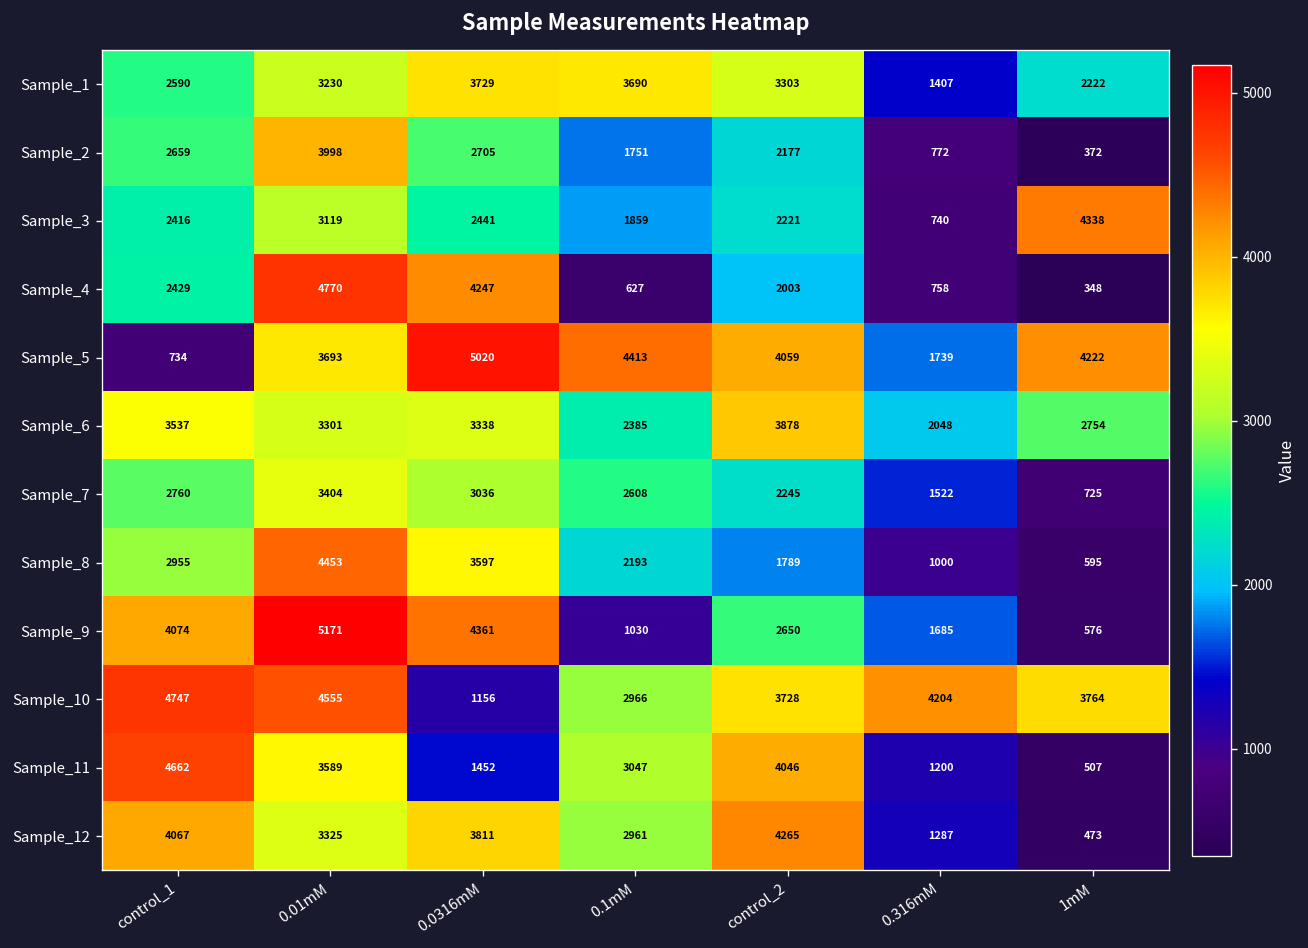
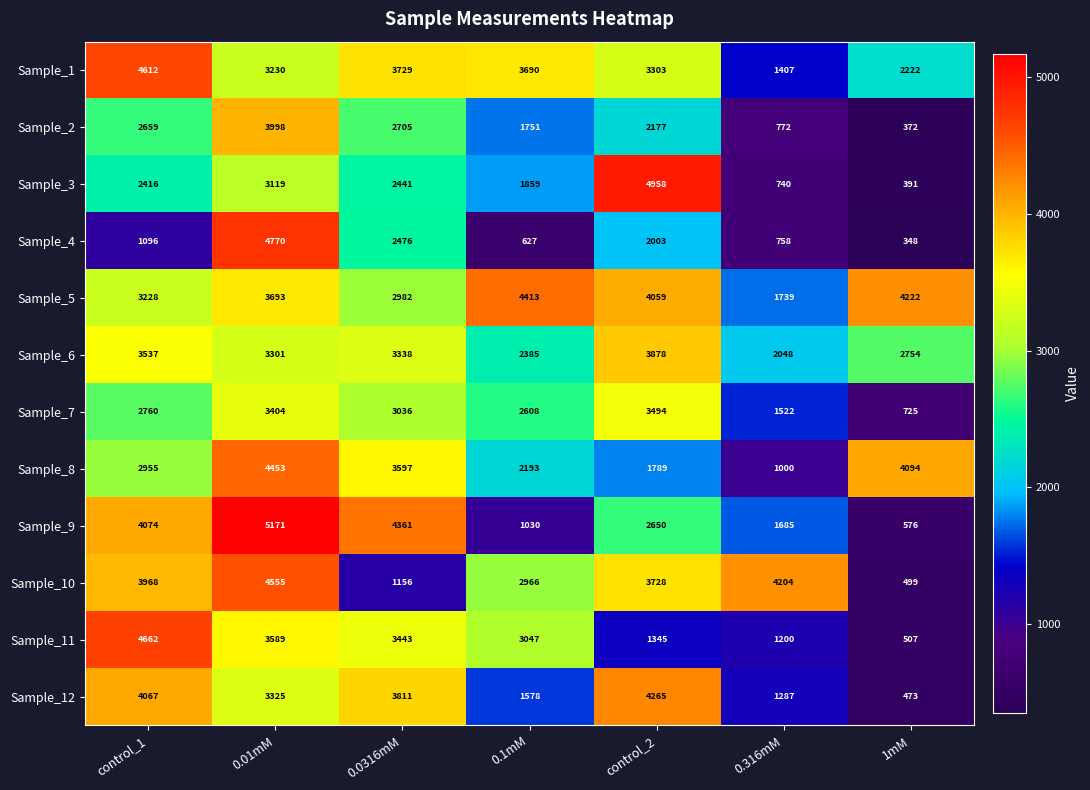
  {
    "Sample_1": {
-     "control_1": 2590,
+     "control_1": 4612,
      "0.01mM": 3230,
      "0.0316mM": 3729,
      "0.1mM": 3690,
      "control_2": 3303,
      "0.316mM": 1407,
      "1mM": 2222
    },
    "Sample_2": {
      "control_1": 2659,
      "0.01mM": 3998,
      "0.0316mM": 2705,
      "0.1mM": 1751,
      "control_2": 2177,
      "0.316mM": 772,
      "1mM": 372
    },
    "Sample_3": {
      "control_1": 2416,
      "0.01mM": 3119,
      "0.0316mM": 2441,
      "0.1mM": 1859,
-     "control_2": 2221,
+     "control_2": 4958,
      "0.316mM": 740,
-     "1mM": 4338
+     "1mM": 391
    },
    "Sample_4": {
-     "control_1": 2429,
+     "control_1": 1096,
      "0.01mM": 4770,
-     "0.0316mM": 4247,
+     "0.0316mM": 2476,
      "0.1mM": 627,
      "control_2": 2003,
      "0.316mM": 758,
      "1mM": 348
    },
    "Sample_5": {
-     "control_1": 734,
+     "control_1": 3228,
      "0.01mM": 3693,
-     "0.0316mM": 5020,
+     "0.0316mM": 2982,
      "0.1mM": 4413,
      "control_2": 4059,
      "0.316mM": 1739,
      "1mM": 4222
    },
    "Sample_6": {
      "control_1": 3537,
      "0.01mM": 3301,
      "0.0316mM": 3338,
      "0.1mM": 2385,
      "control_2": 3878,
      "0.316mM": 2048,
      "1mM": 2754
    },
    "Sample_7": {
      "control_1": 2760,
      "0.01mM": 3404,
      "0.0316mM": 3036,
      "0.1mM": 2608,
-     "control_2": 2245,
+     "control_2": 3494,
      "0.316mM": 1522,
      "1mM": 725
    },
    "Sample_8": {
      "control_1": 2955,
      "0.01mM": 4453,
      "0.0316mM": 3597,
      "0.1mM": 2193,
      "control_2": 1789,
      "0.316mM": 1000,
-     "1mM": 595
+     "1mM": 4094
    },
    "Sample_9": {
      "control_1": 4074,
      "0.01mM": 5171,
      "0.0316mM": 4361,
      "0.1mM": 1030,
      "control_2": 2650,
      "0.316mM": 1685,
      "1mM": 576
    },
    "Sample_10": {
-     "control_1": 4747,
+     "control_1": 3968,
      "0.01mM": 4555,
      "0.0316mM": 1156,
      "0.1mM": 2966,
      "control_2": 3728,
      "0.316mM": 4204,
-     "1mM": 3764
+     "1mM": 499
    },
    "Sample_11": {
      "control_1": 4662,
      "0.01mM": 3589,
-     "0.0316mM": 1452,
+     "0.0316mM": 3443,
      "0.1mM": 3047,
-     "control_2": 4046,
+     "control_2": 1345,
      "0.316mM": 1200,
      "1mM": 507
    },
    "Sample_12": {
      "control_1": 4067,
      "0.01mM": 3325,
      "0.0316mM": 3811,
-     "0.1mM": 2961,
+     "0.1mM": 1578,
      "control_2": 4265,
      "0.316mM": 1287,
      "1mM": 473
    }
  }
